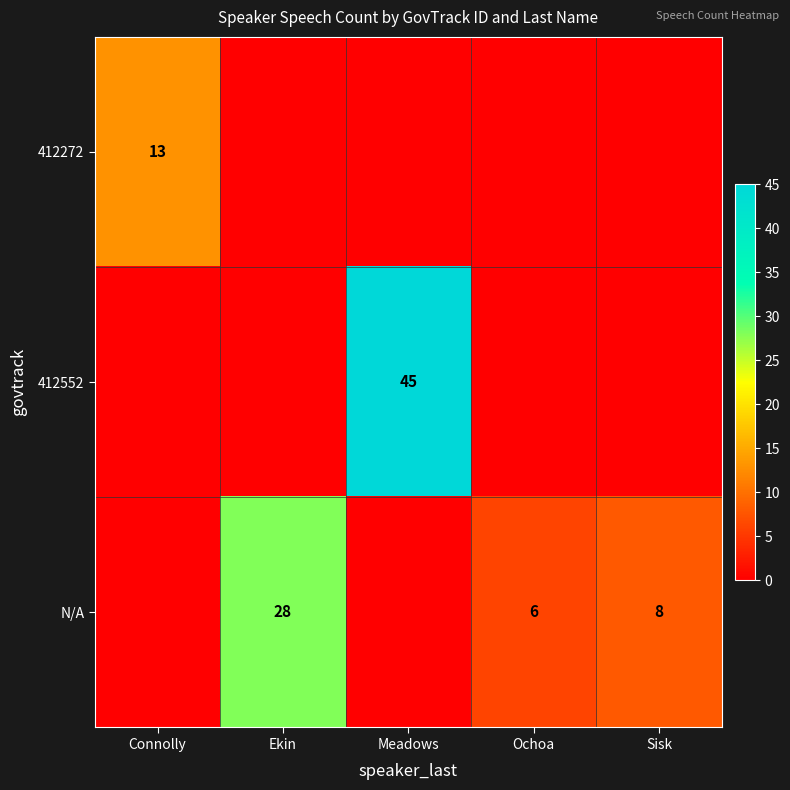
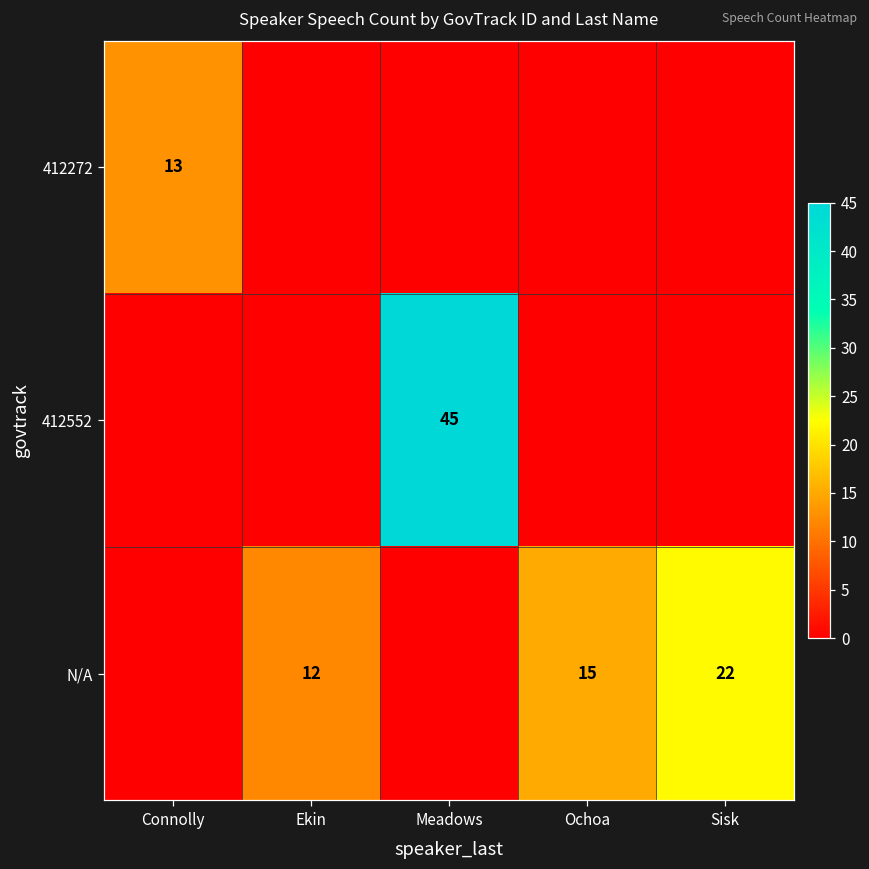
  {
    "412272": {
      "Connolly": 13
    },
    "412552": {
      "Meadows": 45
    },
    "N/A": {
-     "Ekin": 28,
-     "Ochoa": 6,
-     "Sisk": 8
+     "Ekin": 12,
+     "Ochoa": 15,
+     "Sisk": 22
    }
  }
